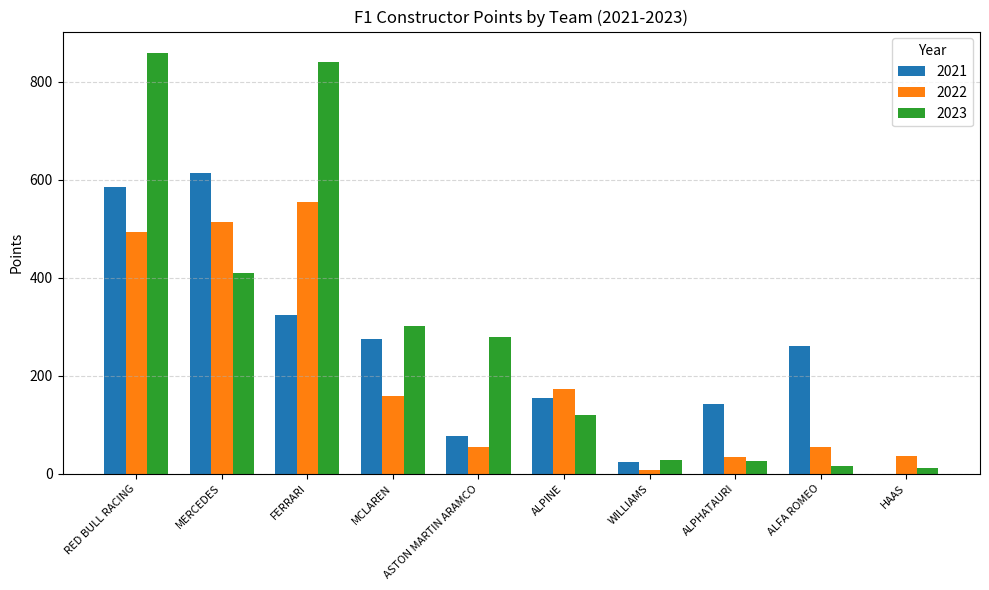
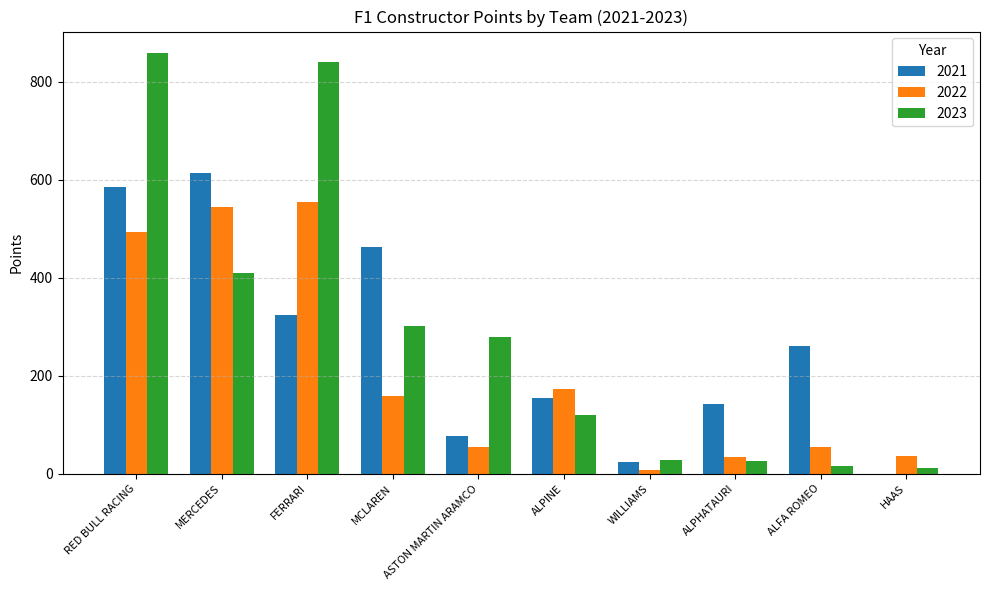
  {
    "2021": {
      "RED BULL RACING": 590,
      "MERCEDES": 610,
      "FERRARI": 320,
-     "MCLAREN": 280,
+     "MCLAREN": 460,
      "ASTON MARTIN ARAMCO": 80,
      "ALPINE": 160,
      "WILLIAMS": 20,
      "ALPHATAURI": 140,
      "ALFA ROMEO": 260,
      "HAAS": 0
    },
    "2022": {
      "RED BULL RACING": 490,
-     "MERCEDES": 520,
+     "MERCEDES": 550,
      "FERRARI": 550,
      "MCLAREN": 160,
      "ASTON MARTIN ARAMCO": 60,
      "ALPINE": 170,
      "WILLIAMS": 10,
      "ALPHATAURI": 40,
      "ALFA ROMEO": 60,
      "HAAS": 40
    },
    "2023": {
      "RED BULL RACING": 860,
      "MERCEDES": 410,
      "FERRARI": 840,
      "MCLAREN": 300,
      "ASTON MARTIN ARAMCO": 280,
      "ALPINE": 120,
      "WILLIAMS": 30,
      "ALPHATAURI": 30,
      "ALFA ROMEO": 20,
      "HAAS": 10
    }
  }
